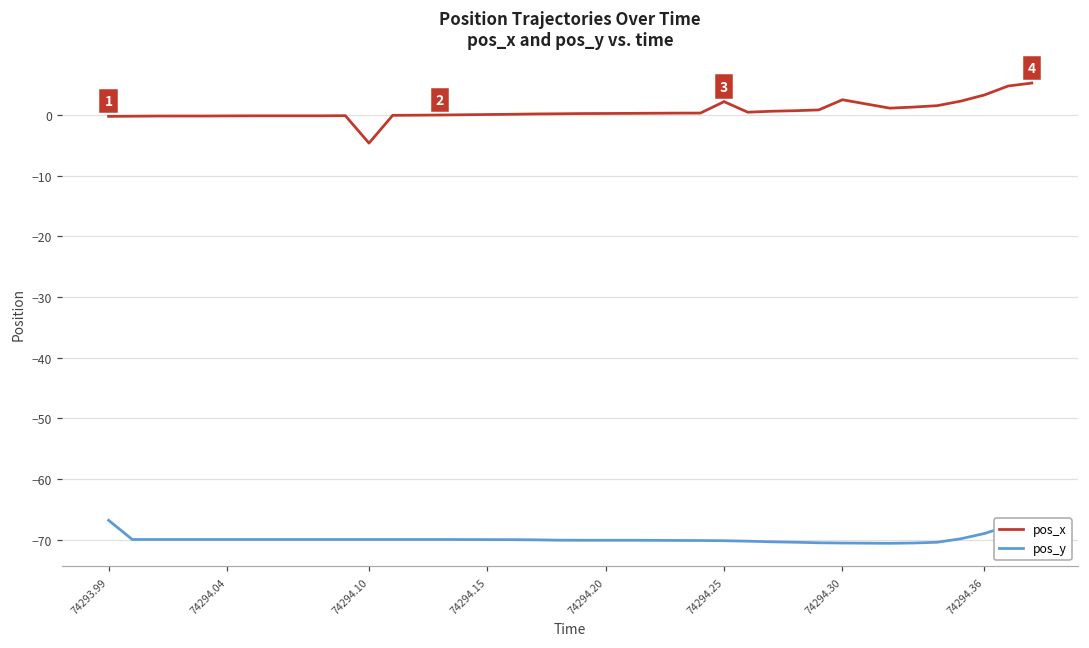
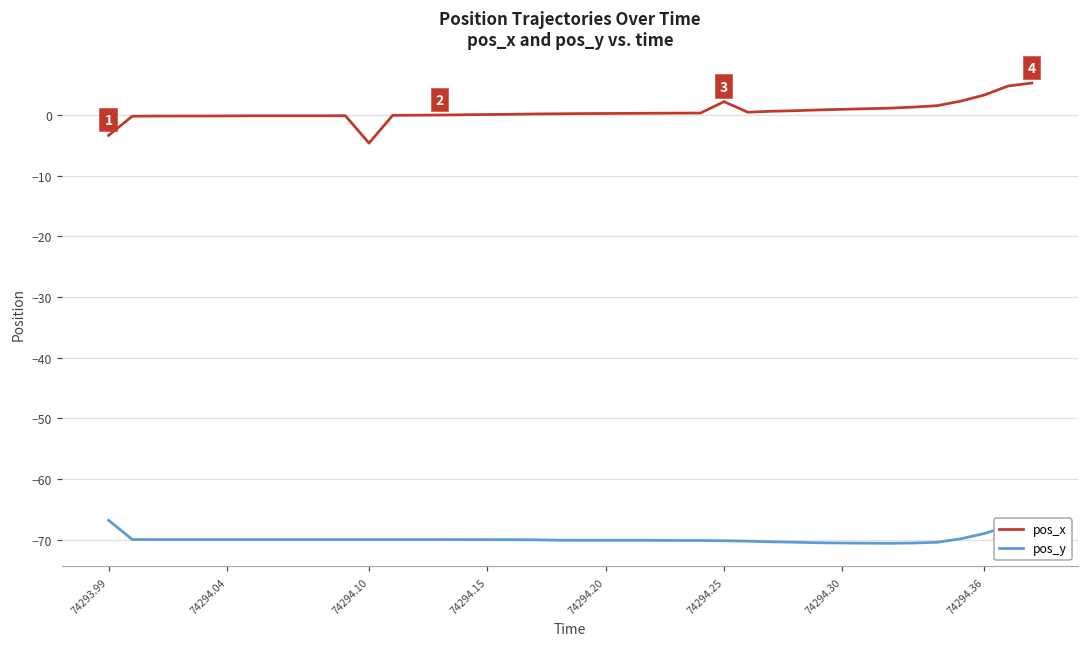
  {
    "pos_x": {
-     "74293.99": 0,
+     "74293.99": -3,
      "74294.04": 0,
      "74294.10": -5,
      "74294.15": 0,
      "74294.20": 0,
-     "74294.30": 3,
+     "74294.30": 1,
      "74294.36": 3
    },
    "pos_y": {
      "74293.99": -67,
      "74294.04": -70,
      "74294.10": -70,
      "74294.15": -70,
      "74294.20": -70,
      "74294.25": -70,
      "74294.30": -71,
      "74294.36": -69
    }
  }
